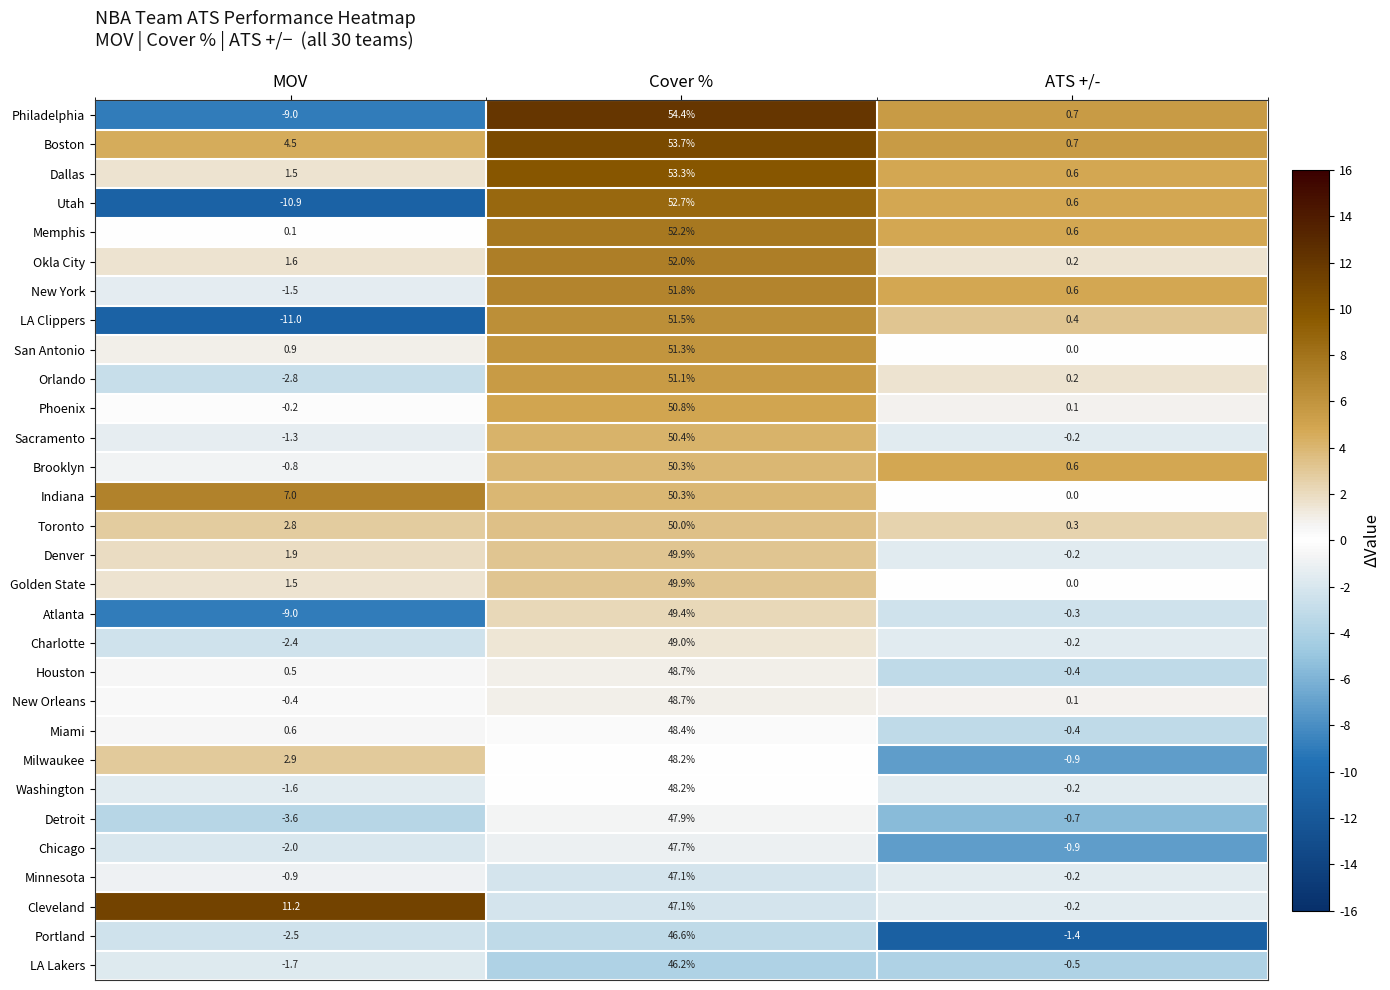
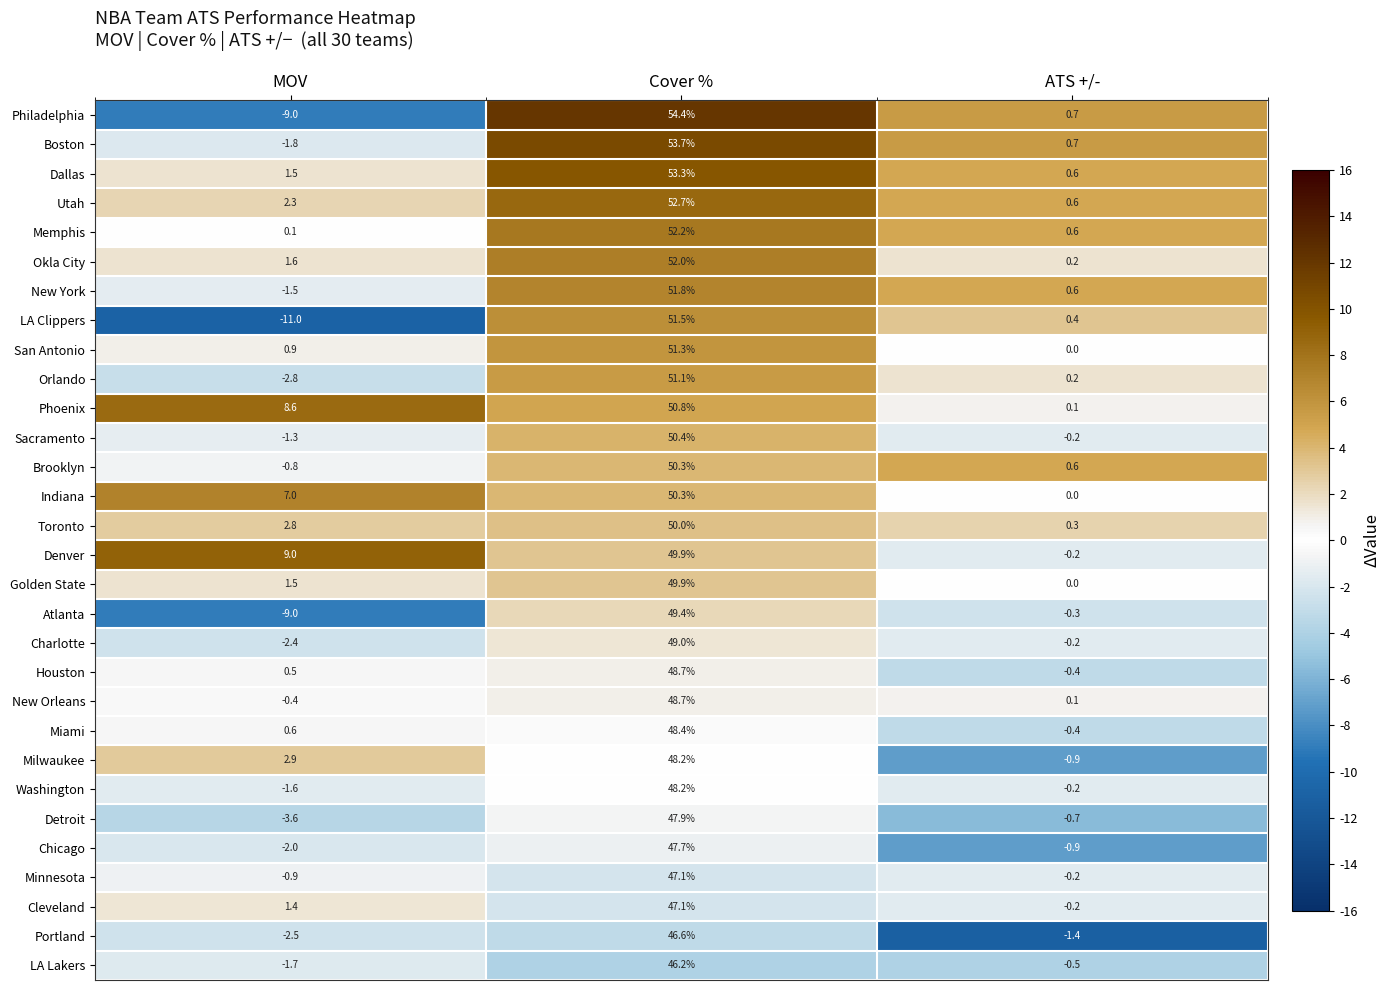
  {
    "Philadelphia": {
      "MOV": "-9.0",
      "Cover %": "54.4%",
      "ATS +/-": "0.7"
    },
    "Boston": {
-     "MOV": "4.5",
+     "MOV": "-1.8",
      "Cover %": "53.7%",
      "ATS +/-": "0.7"
    },
    "Dallas": {
      "MOV": "1.5",
      "Cover %": "53.3%",
      "ATS +/-": "0.6"
    },
    "Utah": {
-     "MOV": "-10.9",
+     "MOV": "2.3",
      "Cover %": "52.7%",
      "ATS +/-": "0.6"
    },
    "Memphis": {
      "MOV": "0.1",
      "Cover %": "52.2%",
      "ATS +/-": "0.6"
    },
    "Okla City": {
      "MOV": "1.6",
      "Cover %": "52.0%",
      "ATS +/-": "0.2"
    },
    "New York": {
      "MOV": "-1.5",
      "Cover %": "51.8%",
      "ATS +/-": "0.6"
    },
    "LA Clippers": {
      "MOV": "-11.0",
      "Cover %": "51.5%",
      "ATS +/-": "0.4"
    },
    "San Antonio": {
      "MOV": "0.9",
      "Cover %": "51.3%",
      "ATS +/-": "0.0"
    },
    "Orlando": {
      "MOV": "-2.8",
      "Cover %": "51.1%",
      "ATS +/-": "0.2"
    },
    "Phoenix": {
-     "MOV": "-0.2",
+     "MOV": "8.6",
      "Cover %": "50.8%",
      "ATS +/-": "0.1"
    },
    "Sacramento": {
      "MOV": "-1.3",
      "Cover %": "50.4%",
      "ATS +/-": "-0.2"
    },
    "Brooklyn": {
      "MOV": "-0.8",
      "Cover %": "50.3%",
      "ATS +/-": "0.6"
    },
    "Indiana": {
      "MOV": "7.0",
      "Cover %": "50.3%",
      "ATS +/-": "0.0"
    },
    "Toronto": {
      "MOV": "2.8",
      "Cover %": "50.0%",
      "ATS +/-": "0.3"
    },
    "Denver": {
-     "MOV": "1.9",
+     "MOV": "9.0",
      "Cover %": "49.9%",
      "ATS +/-": "-0.2"
    },
    "Golden State": {
      "MOV": "1.5",
      "Cover %": "49.9%",
      "ATS +/-": "0.0"
    },
    "Atlanta": {
      "MOV": "-9.0",
      "Cover %": "49.4%",
      "ATS +/-": "-0.3"
    },
    "Charlotte": {
      "MOV": "-2.4",
      "Cover %": "49.0%",
      "ATS +/-": "-0.2"
    },
    "Houston": {
      "MOV": "0.5",
      "Cover %": "48.7%",
      "ATS +/-": "-0.4"
    },
    "New Orleans": {
      "MOV": "-0.4",
      "Cover %": "48.7%",
      "ATS +/-": "0.1"
    },
    "Miami": {
      "MOV": "0.6",
      "Cover %": "48.4%",
      "ATS +/-": "-0.4"
    },
    "Milwaukee": {
      "MOV": "2.9",
      "Cover %": "48.2%",
      "ATS +/-": "-0.9"
    },
    "Washington": {
      "MOV": "-1.6",
      "Cover %": "48.2%",
      "ATS +/-": "-0.2"
    },
    "Detroit": {
      "MOV": "-3.6",
      "Cover %": "47.9%",
      "ATS +/-": "-0.7"
    },
    "Chicago": {
      "MOV": "-2.0",
      "Cover %": "47.7%",
      "ATS +/-": "-0.9"
    },
    "Minnesota": {
      "MOV": "-0.9",
      "Cover %": "47.1%",
      "ATS +/-": "-0.2"
    },
    "Cleveland": {
-     "MOV": "11.2",
+     "MOV": "1.4",
      "Cover %": "47.1%",
      "ATS +/-": "-0.2"
    },
    "Portland": {
      "MOV": "-2.5",
      "Cover %": "46.6%",
      "ATS +/-": "-1.4"
    },
    "LA Lakers": {
      "MOV": "-1.7",
      "Cover %": "46.2%",
      "ATS +/-": "-0.5"
    }
  }
